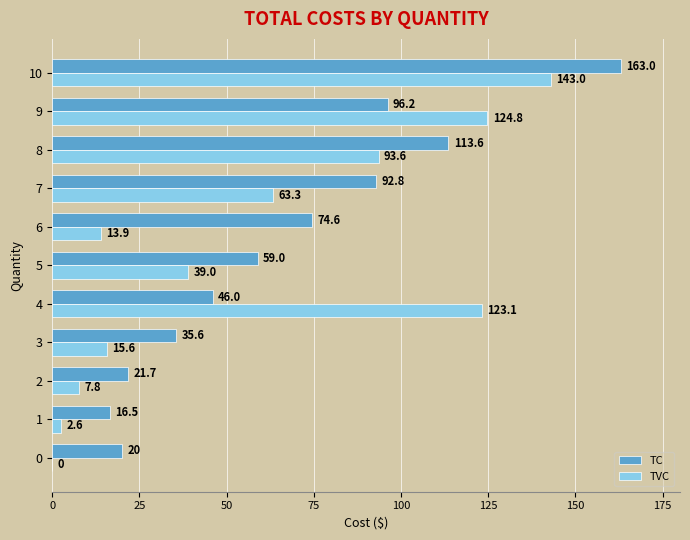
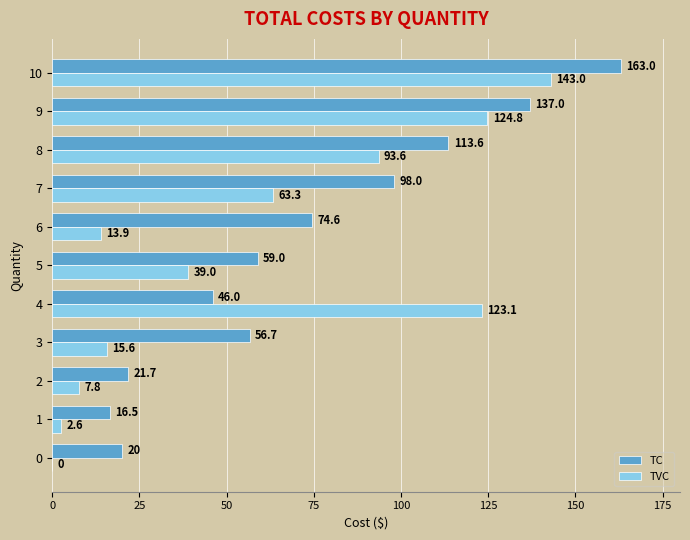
  {
    "TC": {
      "10": 163.0,
-     "9": 96.2,
+     "9": 137.0,
      "8": 113.6,
-     "7": 92.8,
+     "7": 98.0,
      "6": 74.6,
      "5": 59.0,
      "4": 46.0,
-     "3": 35.6,
+     "3": 56.7,
      "2": 21.7,
      "1": 16.5,
      "0": 20
    },
    "TVC": {
      "10": 143.0,
      "9": 124.8,
      "8": 93.6,
      "7": 63.3,
      "6": 13.9,
      "5": 39.0,
      "4": 123.1,
      "3": 15.6,
      "2": 7.8,
      "1": 2.6,
      "0": 0
    }
  }
